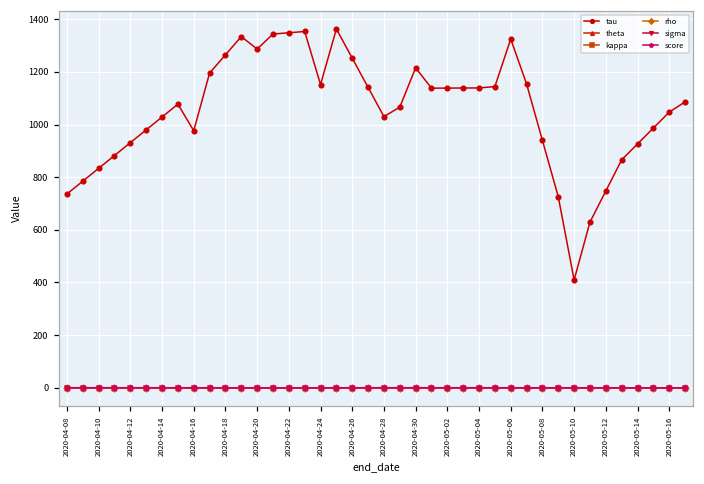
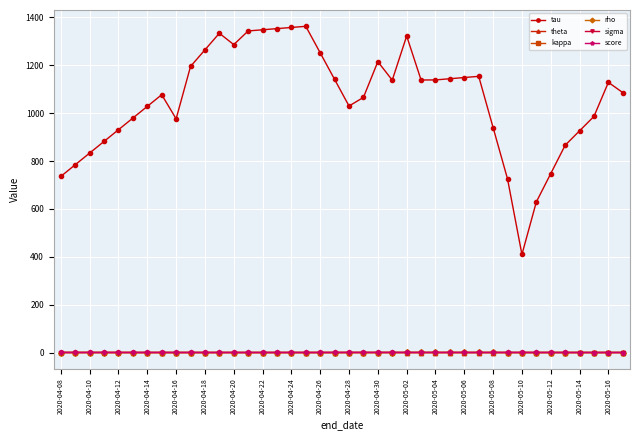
  {
    "tau": {
      "2020-04-08": 740,
      "2020-04-10": 830,
      "2020-04-12": 930,
      "2020-04-14": 1030,
      "2020-04-16": 980,
      "2020-04-18": 1260,
      "2020-04-20": 1290,
      "2020-04-22": 1350,
-     "2020-04-24": 1150,
+     "2020-04-24": 1360,
      "2020-04-26": 1250,
      "2020-04-28": 1030,
      "2020-04-30": 1220,
-     "2020-05-02": 1140,
+     "2020-05-02": 1320,
      "2020-05-04": 1140,
-     "2020-05-06": 1320,
+     "2020-05-06": 1150,
      "2020-05-08": 940,
      "2020-05-10": 410,
      "2020-05-12": 750,
      "2020-05-14": 930,
-     "2020-05-16": 1050
+     "2020-05-16": 1130
    },
    "score": {
      "2020-04-08": 0,
      "2020-04-10": 0,
      "2020-04-12": 0,
      "2020-04-14": 0,
      "2020-04-16": 0,
      "2020-04-18": 0,
      "2020-04-20": 0,
      "2020-04-22": 0,
      "2020-04-24": 0,
      "2020-04-26": 0,
      "2020-04-28": 0,
      "2020-04-30": 0,
      "2020-05-02": 0,
      "2020-05-04": 0,
      "2020-05-06": 0,
      "2020-05-08": 0,
      "2020-05-10": 0,
      "2020-05-12": 0,
      "2020-05-14": 0,
      "2020-05-16": 0
    }
  }
